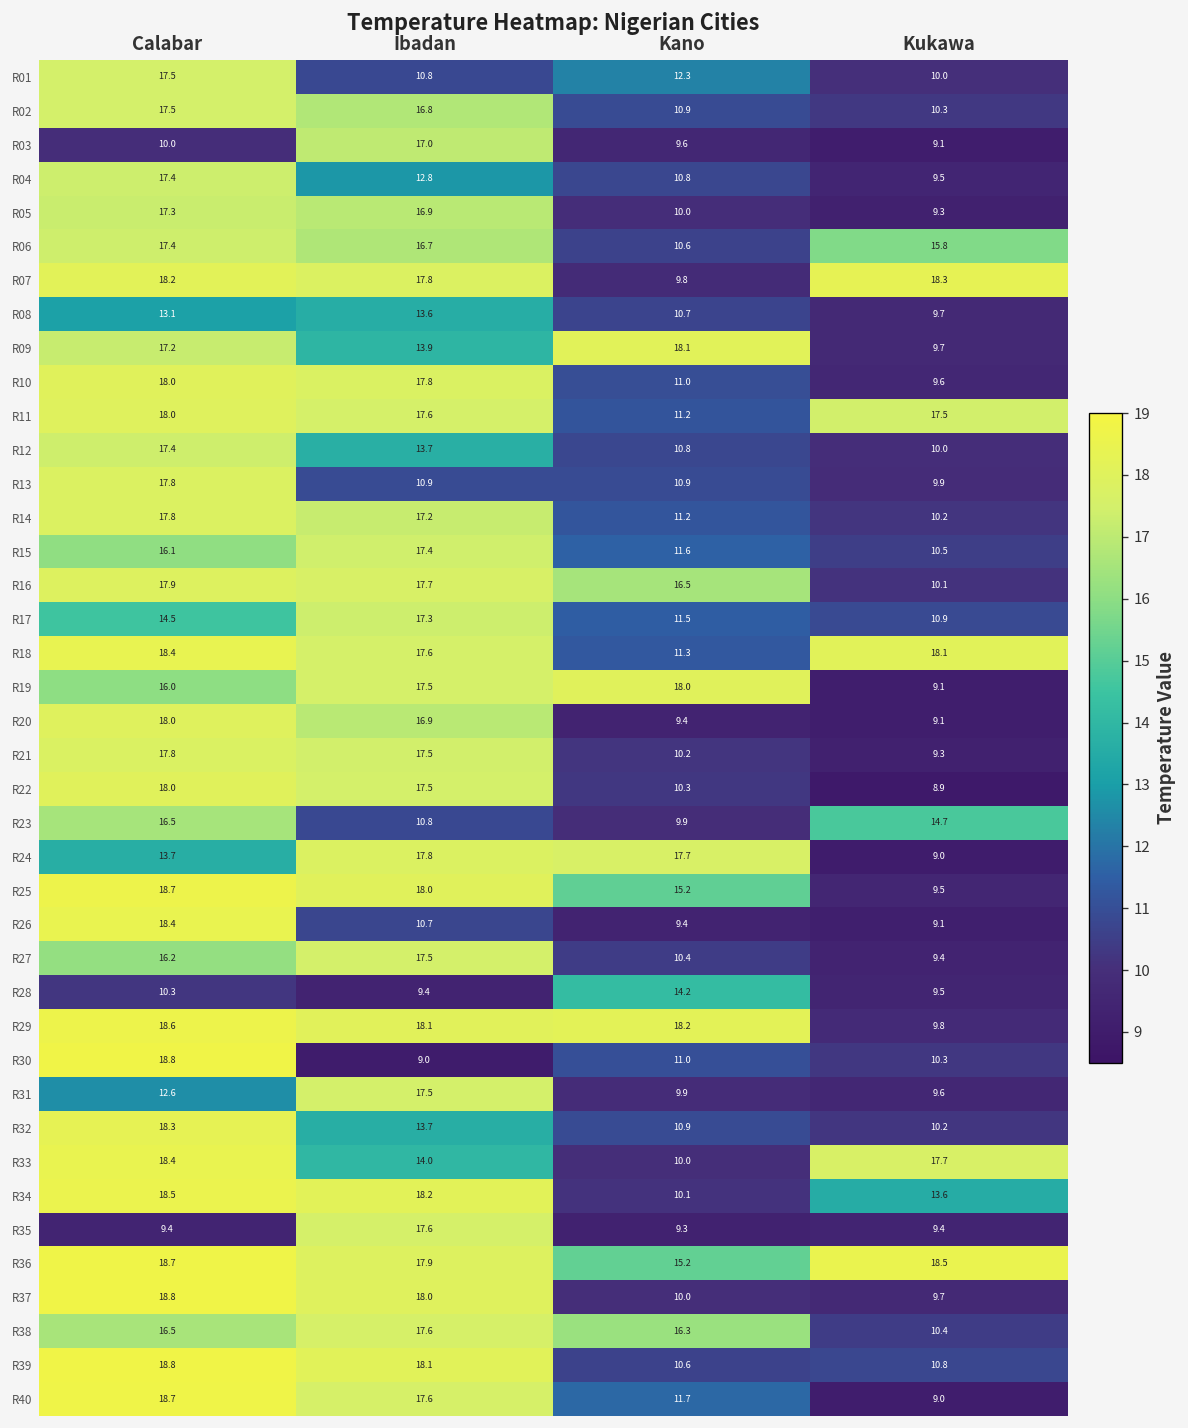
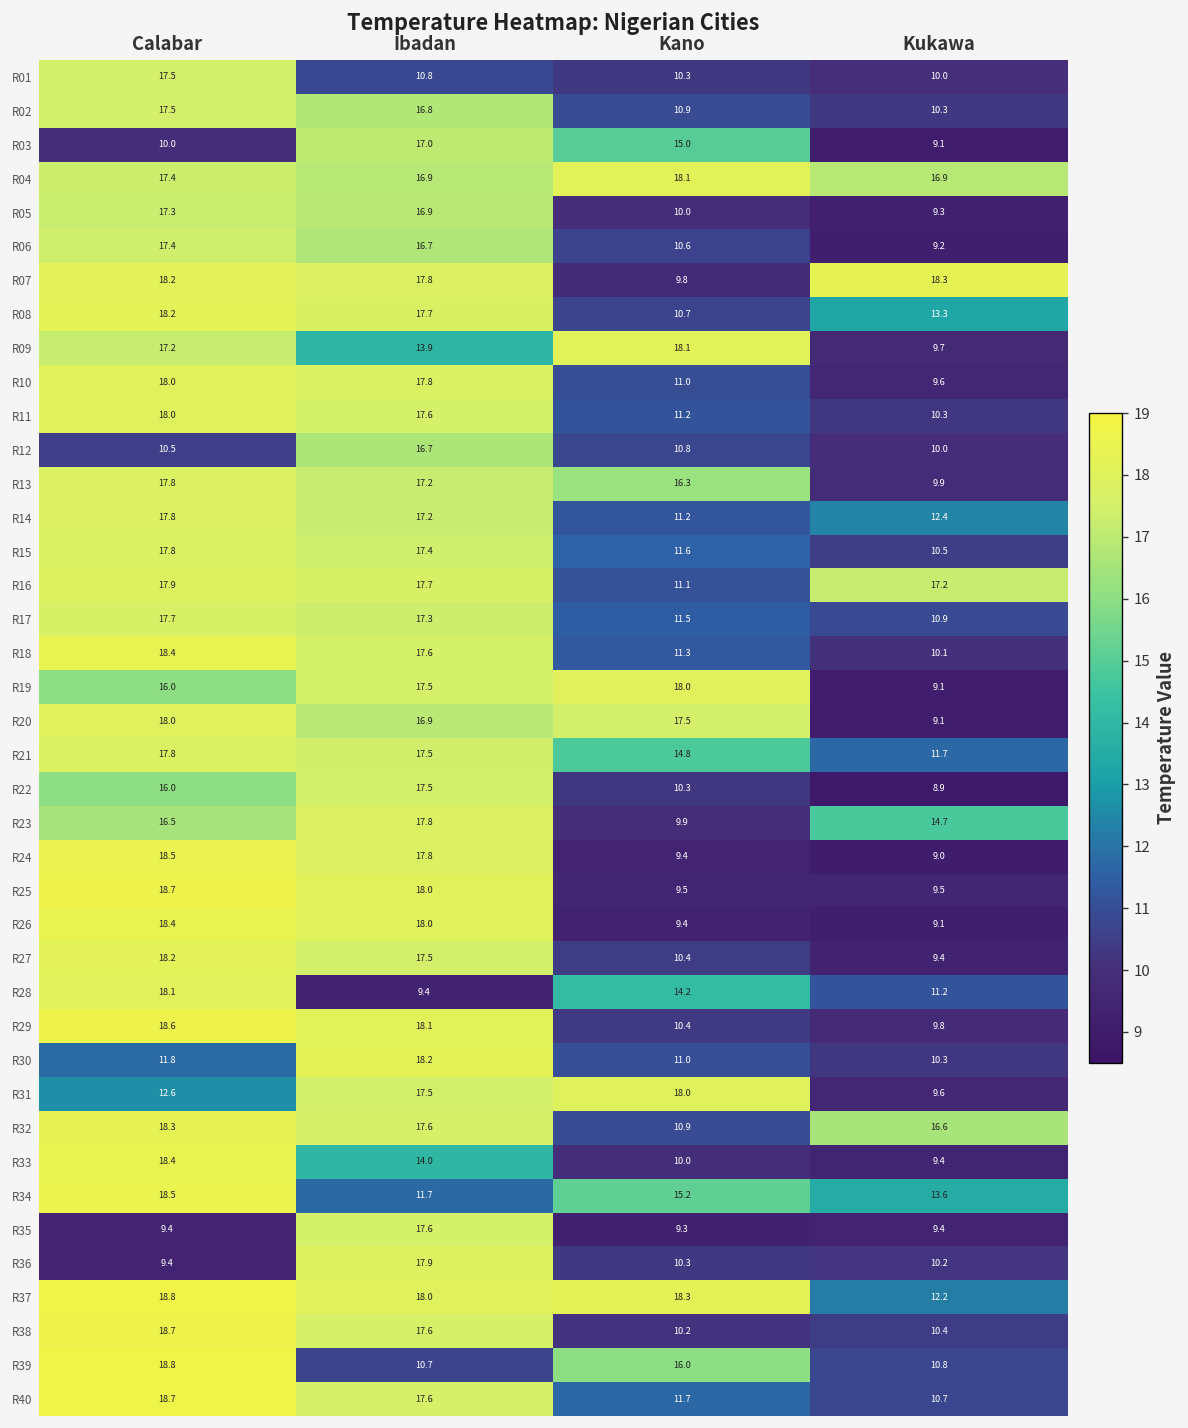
  {
    "R01": {
      "Calabar": 17.5,
      "Ibadan": 10.8,
-     "Kano": 12.3,
+     "Kano": 10.3,
      "Kukawa": 10.0
    },
    "R02": {
      "Calabar": 17.5,
      "Ibadan": 16.8,
      "Kano": 10.9,
      "Kukawa": 10.3
    },
    "R03": {
      "Calabar": 10.0,
      "Ibadan": 17.0,
-     "Kano": 9.6,
+     "Kano": 15.0,
      "Kukawa": 9.1
    },
    "R04": {
      "Calabar": 17.4,
-     "Ibadan": 12.8,
-     "Kano": 10.8,
-     "Kukawa": 9.5
+     "Ibadan": 16.9,
+     "Kano": 18.1,
+     "Kukawa": 16.9
    },
    "R05": {
      "Calabar": 17.3,
      "Ibadan": 16.9,
      "Kano": 10.0,
      "Kukawa": 9.3
    },
    "R06": {
      "Calabar": 17.4,
      "Ibadan": 16.7,
      "Kano": 10.6,
-     "Kukawa": 15.8
+     "Kukawa": 9.2
    },
    "R07": {
      "Calabar": 18.2,
      "Ibadan": 17.8,
      "Kano": 9.8,
      "Kukawa": 18.3
    },
    "R08": {
-     "Calabar": 13.1,
-     "Ibadan": 13.6,
+     "Calabar": 18.2,
+     "Ibadan": 17.7,
      "Kano": 10.7,
-     "Kukawa": 9.7
+     "Kukawa": 13.3
    },
    "R09": {
      "Calabar": 17.2,
      "Ibadan": 13.9,
      "Kano": 18.1,
      "Kukawa": 9.7
    },
    "R10": {
      "Calabar": 18.0,
      "Ibadan": 17.8,
      "Kano": 11.0,
      "Kukawa": 9.6
    },
    "R11": {
      "Calabar": 18.0,
      "Ibadan": 17.6,
      "Kano": 11.2,
-     "Kukawa": 17.5
+     "Kukawa": 10.3
    },
    "R12": {
-     "Calabar": 17.4,
-     "Ibadan": 13.7,
+     "Calabar": 10.5,
+     "Ibadan": 16.7,
      "Kano": 10.8,
      "Kukawa": 10.0
    },
    "R13": {
      "Calabar": 17.8,
-     "Ibadan": 10.9,
-     "Kano": 10.9,
+     "Ibadan": 17.2,
+     "Kano": 16.3,
      "Kukawa": 9.9
    },
    "R14": {
      "Calabar": 17.8,
      "Ibadan": 17.2,
      "Kano": 11.2,
-     "Kukawa": 10.2
+     "Kukawa": 12.4
    },
    "R15": {
-     "Calabar": 16.1,
+     "Calabar": 17.8,
      "Ibadan": 17.4,
      "Kano": 11.6,
      "Kukawa": 10.5
    },
    "R16": {
      "Calabar": 17.9,
      "Ibadan": 17.7,
-     "Kano": 16.5,
-     "Kukawa": 10.1
+     "Kano": 11.1,
+     "Kukawa": 17.2
    },
    "R17": {
-     "Calabar": 14.5,
+     "Calabar": 17.7,
      "Ibadan": 17.3,
      "Kano": 11.5,
      "Kukawa": 10.9
    },
    "R18": {
      "Calabar": 18.4,
      "Ibadan": 17.6,
      "Kano": 11.3,
-     "Kukawa": 18.1
+     "Kukawa": 10.1
    },
    "R19": {
      "Calabar": 16.0,
      "Ibadan": 17.5,
      "Kano": 18.0,
      "Kukawa": 9.1
    },
    "R20": {
      "Calabar": 18.0,
      "Ibadan": 16.9,
-     "Kano": 9.4,
+     "Kano": 17.5,
      "Kukawa": 9.1
    },
    "R21": {
      "Calabar": 17.8,
      "Ibadan": 17.5,
-     "Kano": 10.2,
-     "Kukawa": 9.3
+     "Kano": 14.8,
+     "Kukawa": 11.7
    },
    "R22": {
-     "Calabar": 18.0,
+     "Calabar": 16.0,
      "Ibadan": 17.5,
      "Kano": 10.3,
      "Kukawa": 8.9
    },
    "R23": {
      "Calabar": 16.5,
-     "Ibadan": 10.8,
+     "Ibadan": 17.8,
      "Kano": 9.9,
      "Kukawa": 14.7
    },
    "R24": {
-     "Calabar": 13.7,
+     "Calabar": 18.5,
      "Ibadan": 17.8,
-     "Kano": 17.7,
+     "Kano": 9.4,
      "Kukawa": 9.0
    },
    "R25": {
      "Calabar": 18.7,
      "Ibadan": 18.0,
-     "Kano": 15.2,
+     "Kano": 9.5,
      "Kukawa": 9.5
    },
    "R26": {
      "Calabar": 18.4,
-     "Ibadan": 10.7,
+     "Ibadan": 18.0,
      "Kano": 9.4,
      "Kukawa": 9.1
    },
    "R27": {
-     "Calabar": 16.2,
+     "Calabar": 18.2,
      "Ibadan": 17.5,
      "Kano": 10.4,
      "Kukawa": 9.4
    },
    "R28": {
-     "Calabar": 10.3,
+     "Calabar": 18.1,
      "Ibadan": 9.4,
      "Kano": 14.2,
-     "Kukawa": 9.5
+     "Kukawa": 11.2
    },
    "R29": {
      "Calabar": 18.6,
      "Ibadan": 18.1,
-     "Kano": 18.2,
+     "Kano": 10.4,
      "Kukawa": 9.8
    },
    "R30": {
-     "Calabar": 18.8,
-     "Ibadan": 9.0,
+     "Calabar": 11.8,
+     "Ibadan": 18.2,
      "Kano": 11.0,
      "Kukawa": 10.3
    },
    "R31": {
      "Calabar": 12.6,
      "Ibadan": 17.5,
-     "Kano": 9.9,
+     "Kano": 18.0,
      "Kukawa": 9.6
    },
    "R32": {
      "Calabar": 18.3,
-     "Ibadan": 13.7,
+     "Ibadan": 17.6,
      "Kano": 10.9,
-     "Kukawa": 10.2
+     "Kukawa": 16.6
    },
    "R33": {
      "Calabar": 18.4,
      "Ibadan": 14.0,
      "Kano": 10.0,
-     "Kukawa": 17.7
+     "Kukawa": 9.4
    },
    "R34": {
      "Calabar": 18.5,
-     "Ibadan": 18.2,
-     "Kano": 10.1,
+     "Ibadan": 11.7,
+     "Kano": 15.2,
      "Kukawa": 13.6
    },
    "R35": {
      "Calabar": 9.4,
      "Ibadan": 17.6,
      "Kano": 9.3,
      "Kukawa": 9.4
    },
    "R36": {
-     "Calabar": 18.7,
+     "Calabar": 9.4,
      "Ibadan": 17.9,
-     "Kano": 15.2,
-     "Kukawa": 18.5
+     "Kano": 10.3,
+     "Kukawa": 10.2
    },
    "R37": {
      "Calabar": 18.8,
      "Ibadan": 18.0,
-     "Kano": 10.0,
-     "Kukawa": 9.7
+     "Kano": 18.3,
+     "Kukawa": 12.2
    },
    "R38": {
-     "Calabar": 16.5,
+     "Calabar": 18.7,
      "Ibadan": 17.6,
-     "Kano": 16.3,
+     "Kano": 10.2,
      "Kukawa": 10.4
    },
    "R39": {
      "Calabar": 18.8,
-     "Ibadan": 18.1,
-     "Kano": 10.6,
+     "Ibadan": 10.7,
+     "Kano": 16.0,
      "Kukawa": 10.8
    },
    "R40": {
      "Calabar": 18.7,
      "Ibadan": 17.6,
      "Kano": 11.7,
-     "Kukawa": 9.0
+     "Kukawa": 10.7
    }
  }
